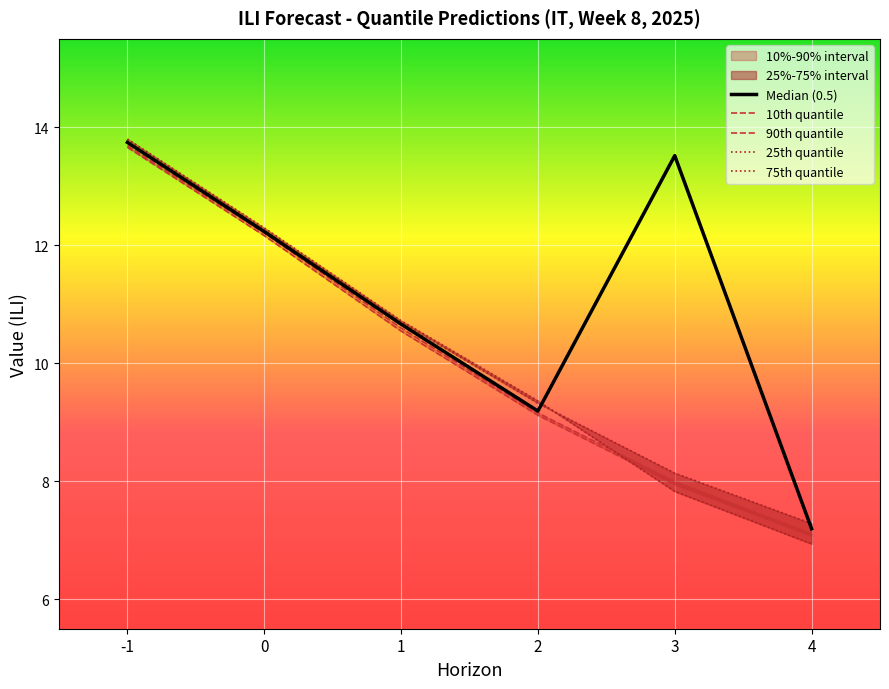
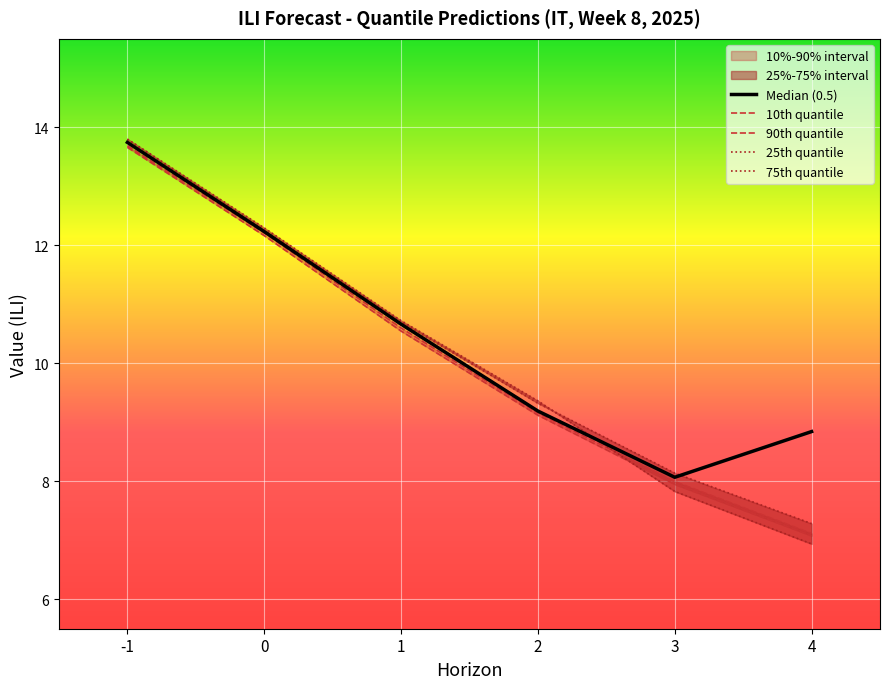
  {
    "Median (0.5)": {
      "-1": 13.7,
-     "3": 13.5,
-     "4": 7.2
+     "3": 8.1,
+     "4": 8.8
    }
  }
